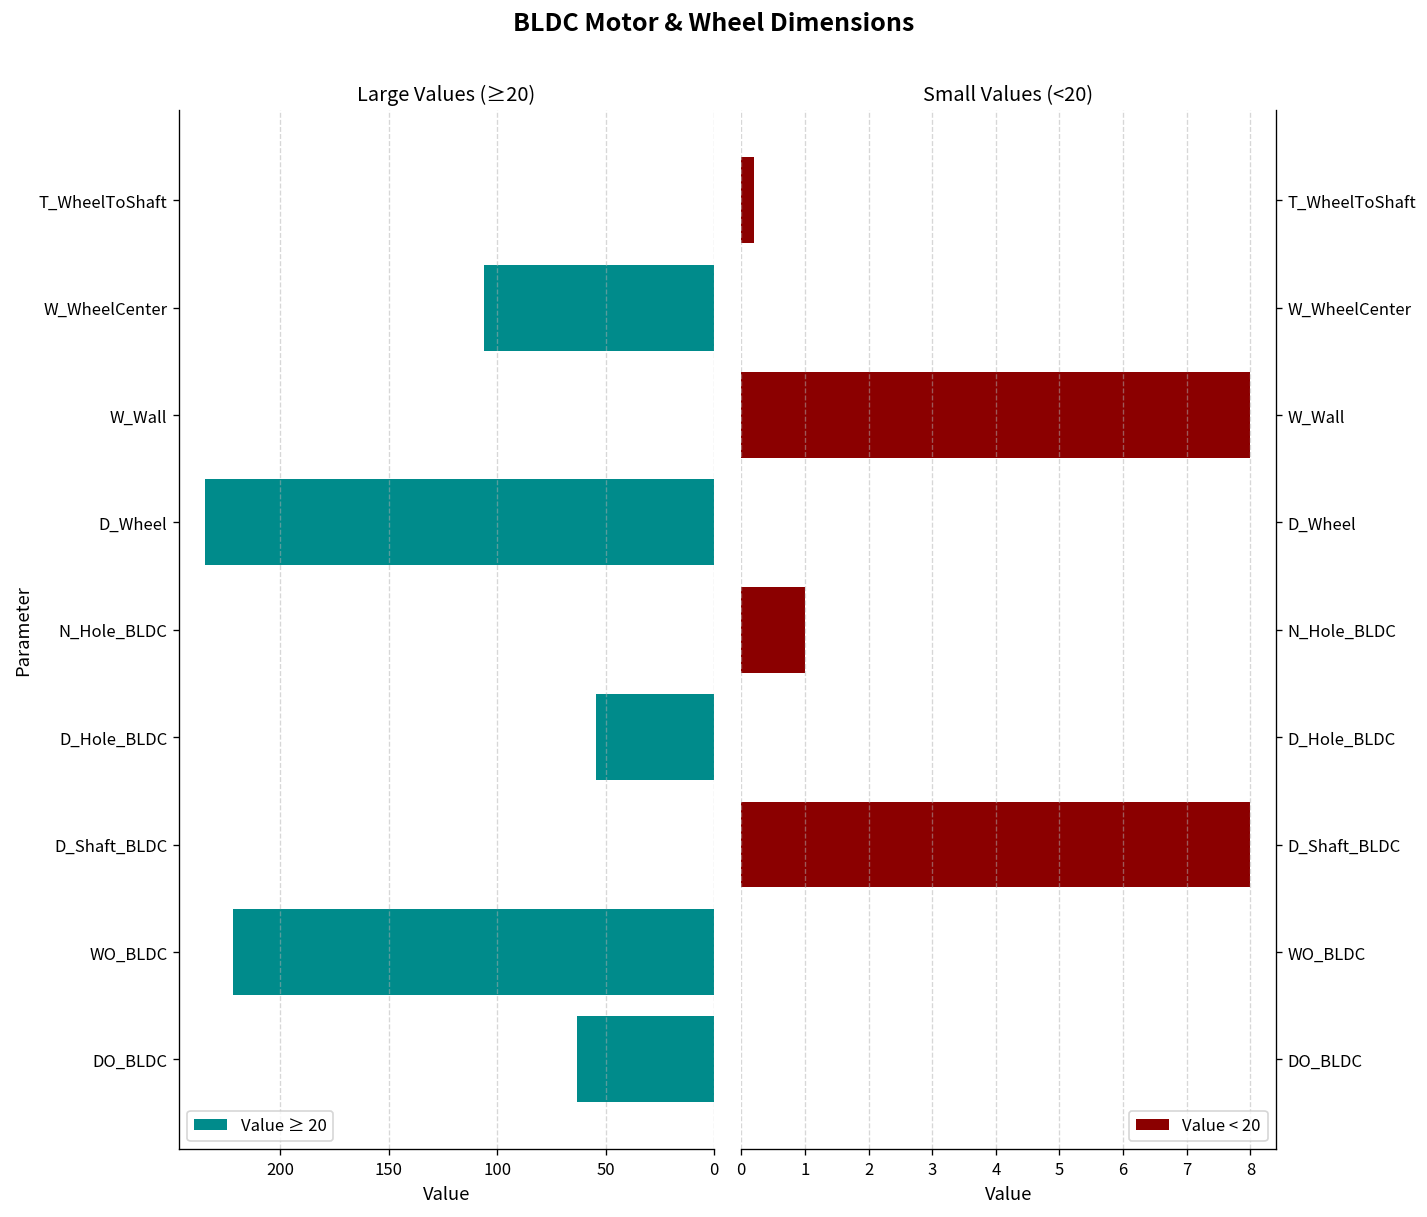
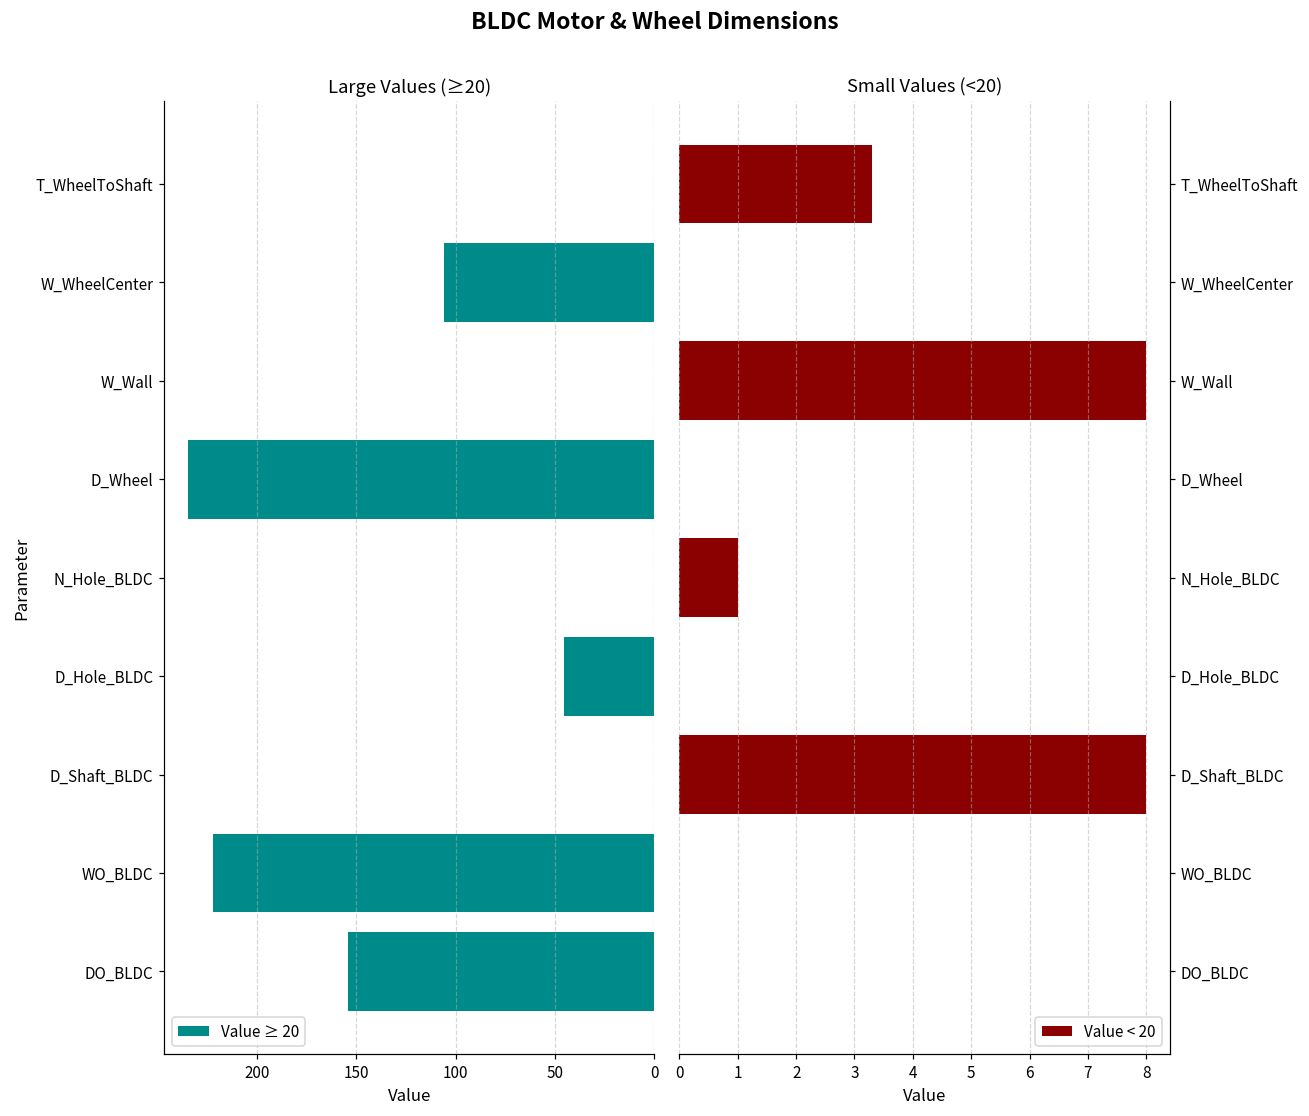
  {
    "Large Values (≥20)": {
      "T_WheelToShaft": 0,
      "W_WheelCenter": 106,
      "W_Wall": 0,
      "D_Wheel": 235,
      "N_Hole_BLDC": 0,
-     "D_Hole_BLDC": 55,
+     "D_Hole_BLDC": 46,
      "D_Shaft_BLDC": 0,
      "WO_BLDC": 222,
-     "DO_BLDC": 63
+     "DO_BLDC": 154
    },
    "Small Values (<20)": {
-     "T_WheelToShaft": 0.2,
+     "T_WheelToShaft": 3.3,
      "W_WheelCenter": 0.0,
      "W_Wall": 8.0,
      "D_Wheel": 0.0,
      "N_Hole_BLDC": 1.0,
      "D_Hole_BLDC": 0.0,
      "D_Shaft_BLDC": 8.0,
      "WO_BLDC": 0.0,
      "DO_BLDC": 0.0
    }
  }
